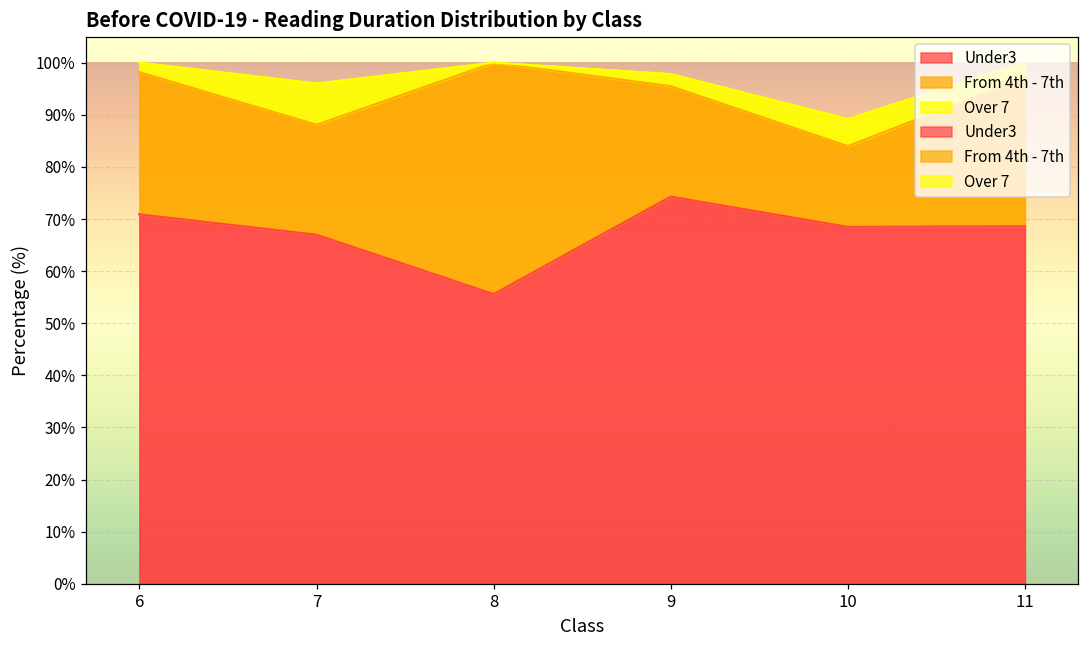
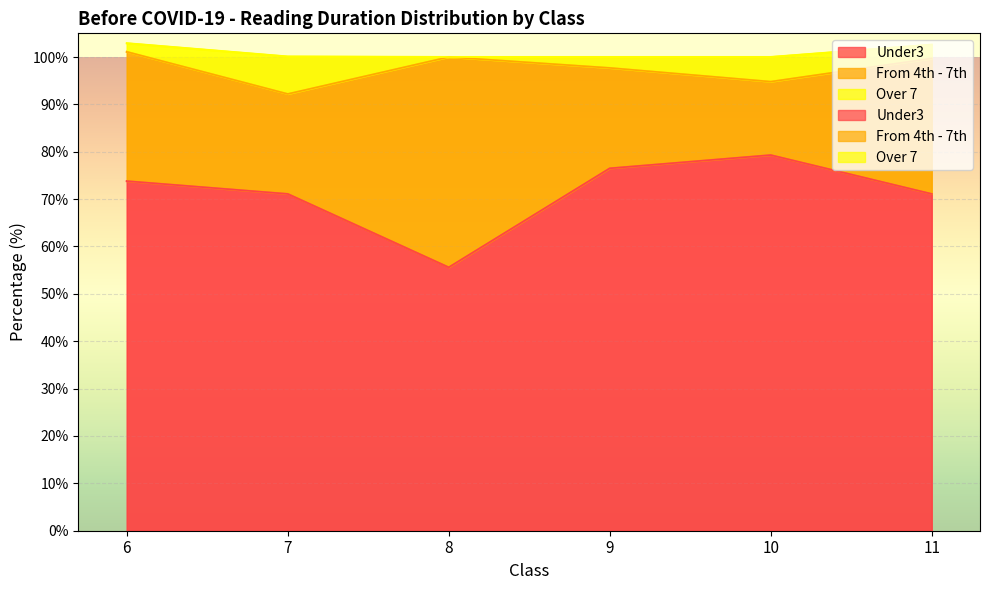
  {
    "Under3": {
-     "6": "71%",
-     "7": "67%",
+     "6": "74%",
+     "7": "71%",
      "8": "56%",
-     "9": "74%",
-     "10": "69%",
-     "11": "69%"
+     "9": "77%",
+     "10": "79%",
+     "11": "71%"
    },
    "From 4th - 7th": {
      "6": "27%",
      "7": "21%",
      "9": "21%",
      "10": "16%"
    },
    "Over 7": {
      "6": "2%",
      "7": "8%",
      "9": "2%",
      "10": "5%"
    }
  }
